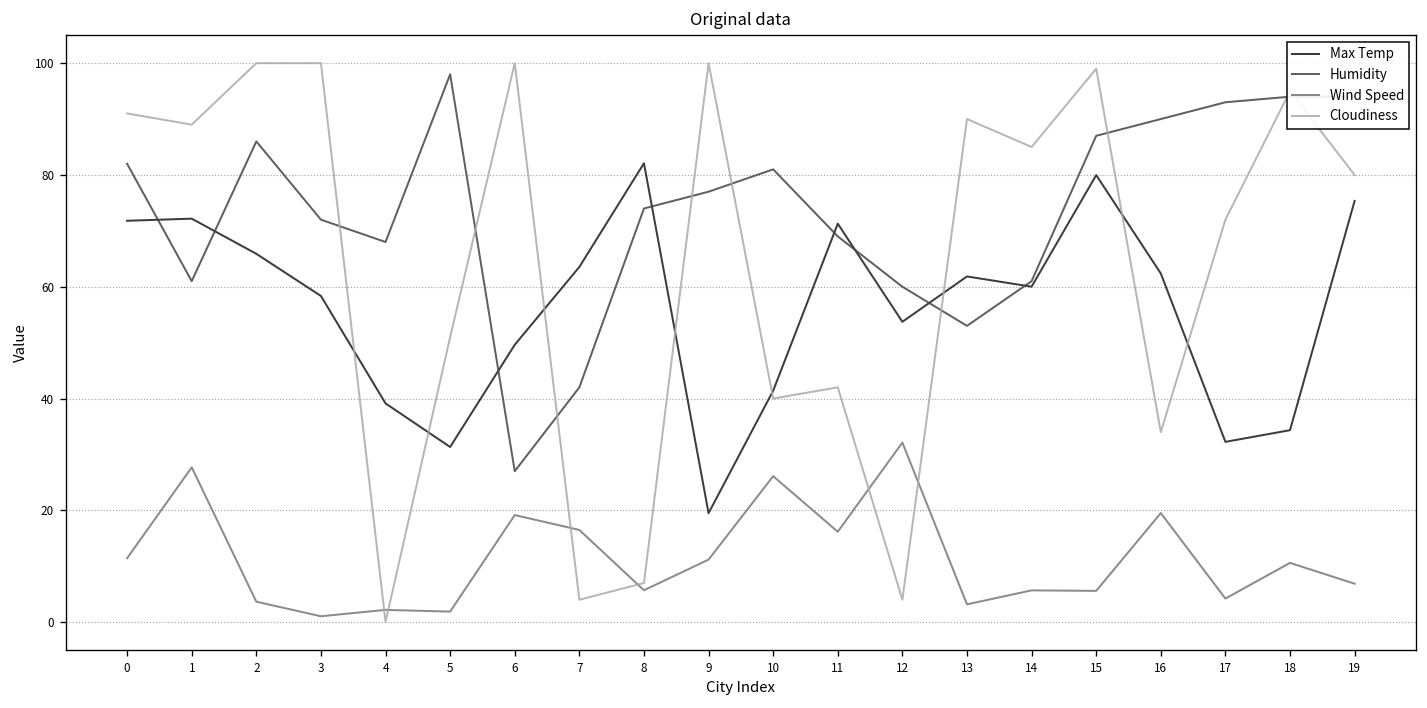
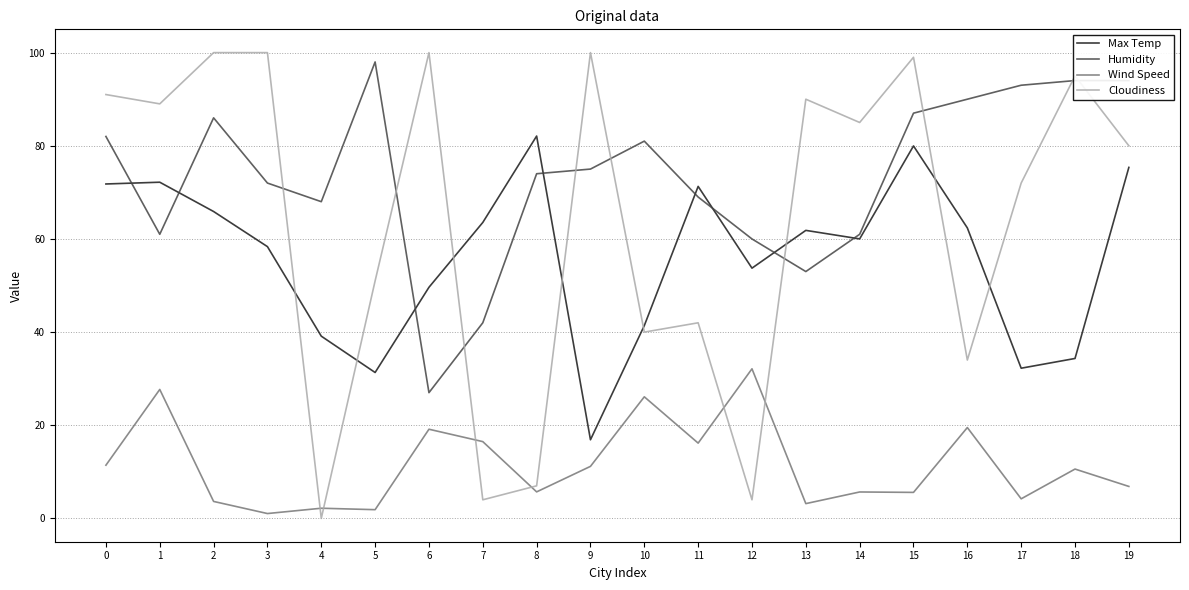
  {
    "Max Temp": {
      "0": 72,
      "1": 72,
      "2": 66,
      "3": 58,
      "4": 39,
      "5": 31,
      "6": 50,
      "7": 64,
      "8": 82,
-     "9": 19,
+     "9": 17,
      "10": 41,
      "11": 71,
      "12": 54,
      "13": 62,
      "14": 60,
      "15": 80,
      "16": 62,
      "17": 32,
      "18": 34,
      "19": 75
    },
    "Humidity": {
      "0": 82,
      "1": 61,
      "2": 86,
      "3": 72,
      "4": 68,
      "5": 98,
      "6": 27,
      "7": 42,
      "8": 74,
-     "9": 77,
+     "9": 75,
      "10": 81,
      "11": 69,
      "12": 60,
      "13": 53,
      "14": 61,
      "15": 87,
      "16": 90,
      "17": 93
    },
    "Wind Speed": {
      "0": 11,
      "1": 28,
      "2": 4,
      "3": 1,
      "4": 2,
      "5": 2,
      "6": 19,
      "7": 16,
      "8": 6,
      "9": 11,
      "10": 26,
      "11": 16,
      "12": 32,
      "13": 3,
      "14": 6,
      "15": 6,
      "16": 20,
      "17": 4,
      "18": 11,
      "19": 7
    },
    "Cloudiness": {
      "0": 91,
      "1": 89,
      "2": 100,
      "3": 100,
      "4": 0,
      "5": 51,
      "6": 100,
      "7": 4,
      "8": 7,
      "9": 100,
      "10": 40,
      "11": 42,
      "12": 4,
      "13": 90,
      "14": 85,
      "15": 99,
      "16": 34,
      "17": 72,
      "19": 80
    }
  }
